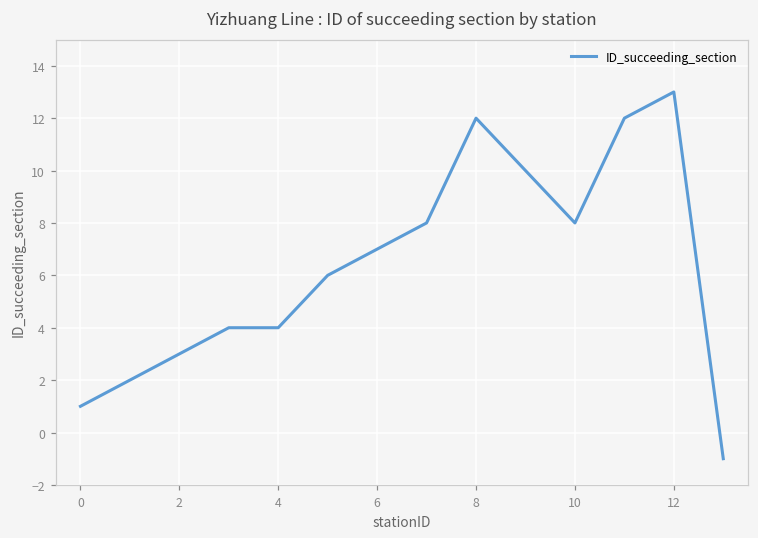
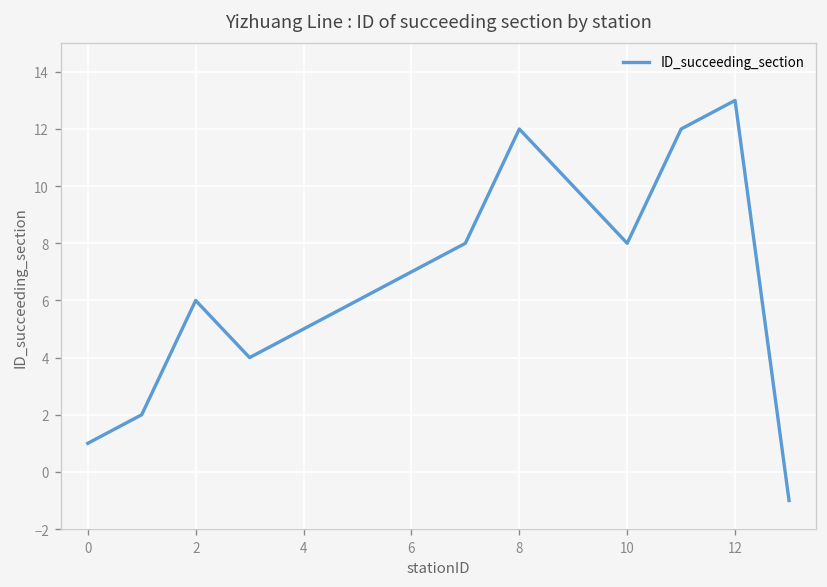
  {
    "0": 1,
-   "2": 3,
-   "4": 4,
+   "2": 6,
+   "4": 5,
    "6": 7,
    "8": 12,
    "10": 8,
    "12": 13
  }
